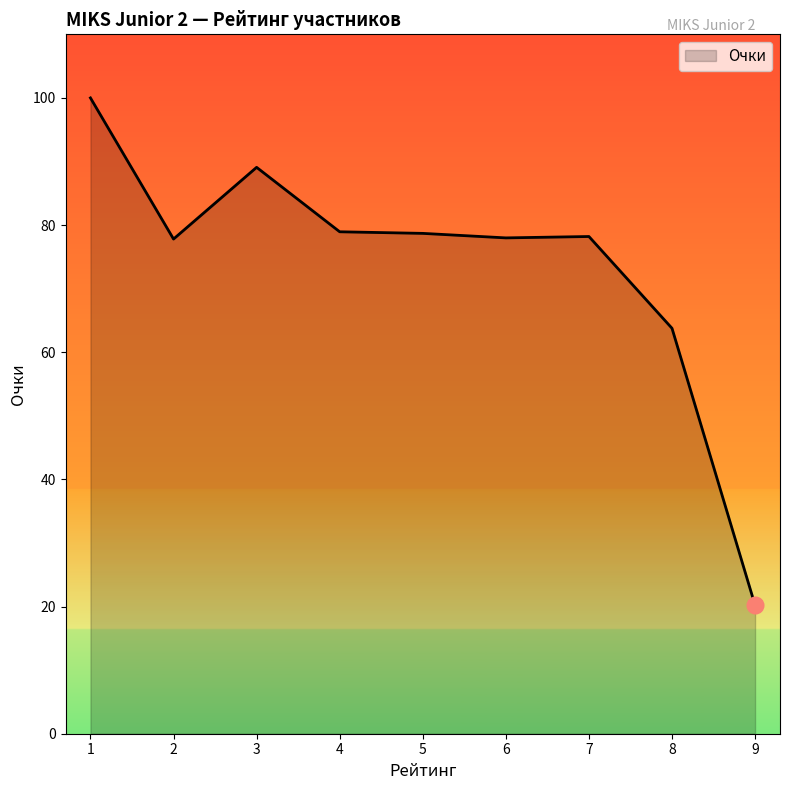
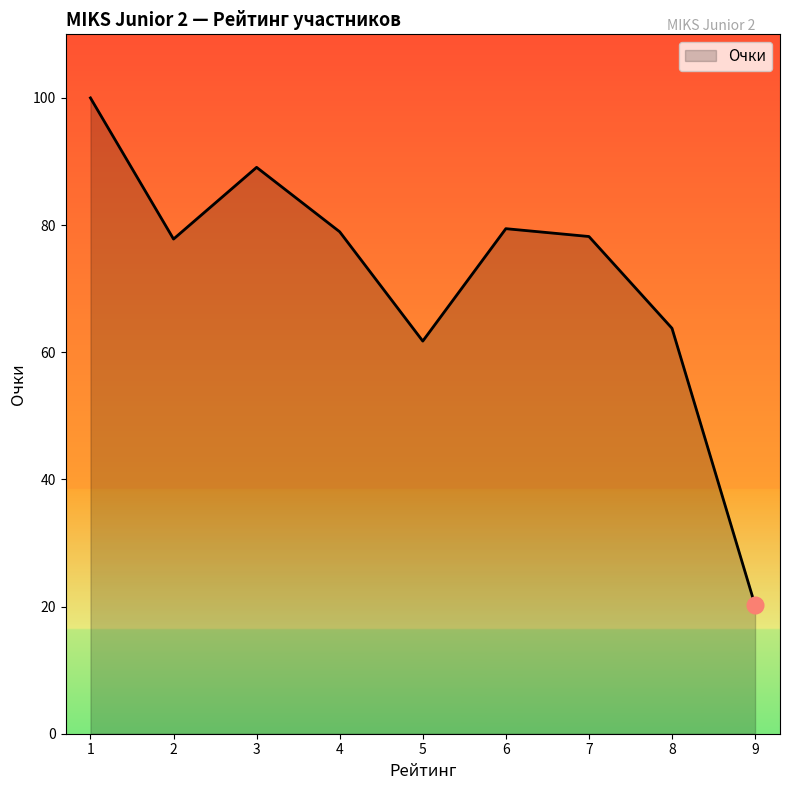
  {
    "Очки": {
      "1": 100,
      "2": 78,
      "3": 89,
      "4": 79,
-     "5": 79,
-     "6": 78,
+     "5": 62,
+     "6": 79,
      "7": 78,
      "8": 64
    }
  }
